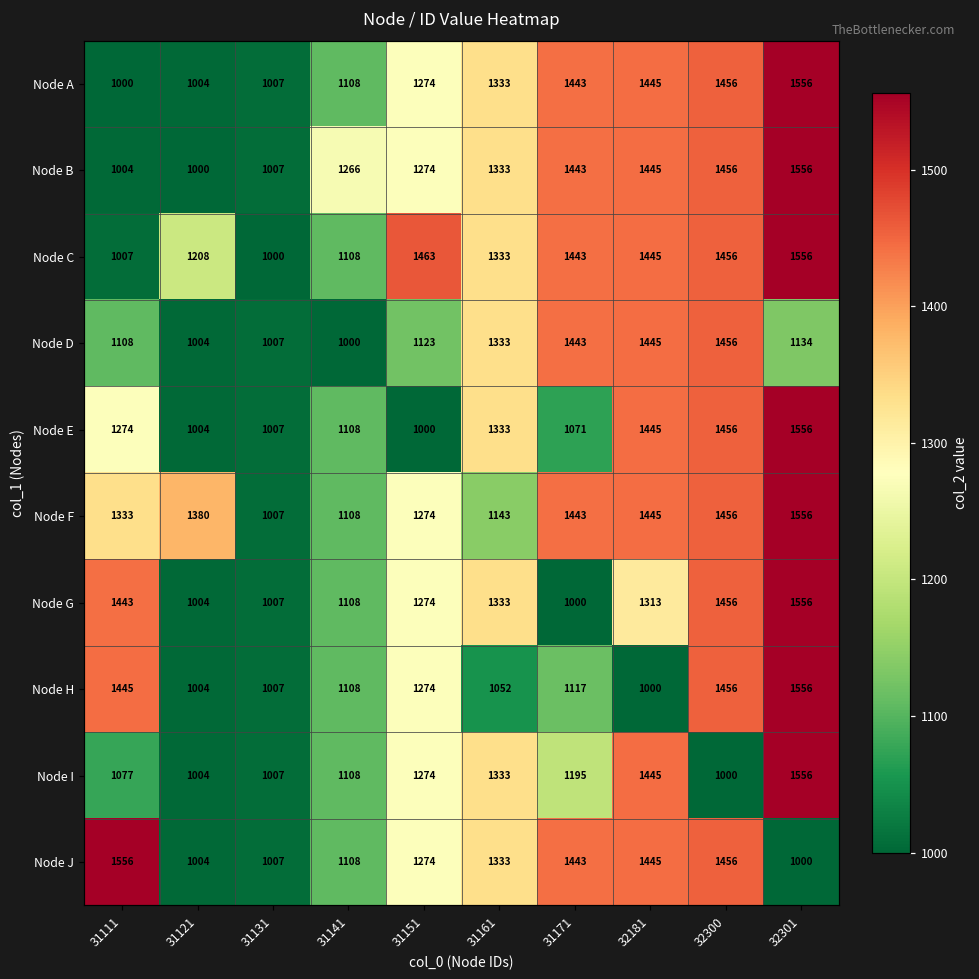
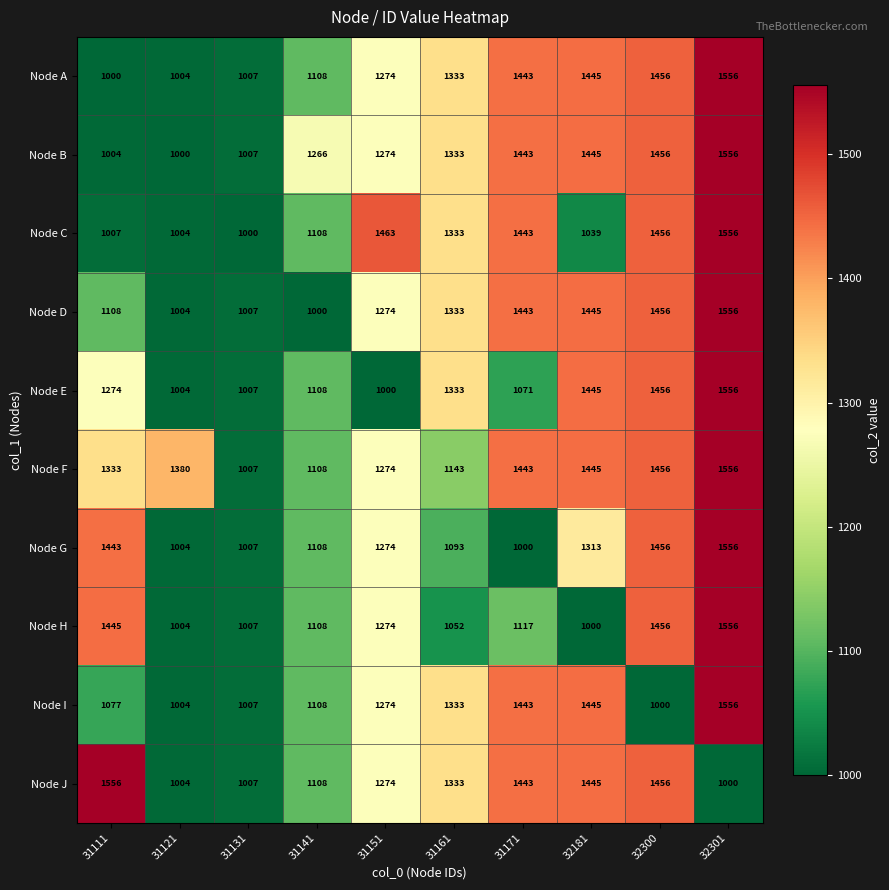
  {
    "Node A": {
      "31111": 1000,
      "31121": 1004,
      "31131": 1007,
      "31141": 1108,
      "31151": 1274,
      "31161": 1333,
      "31171": 1443,
      "32181": 1445,
      "32300": 1456,
      "32301": 1556
    },
    "Node B": {
      "31111": 1004,
      "31121": 1000,
      "31131": 1007,
      "31141": 1266,
      "31151": 1274,
      "31161": 1333,
      "31171": 1443,
      "32181": 1445,
      "32300": 1456,
      "32301": 1556
    },
    "Node C": {
      "31111": 1007,
-     "31121": 1208,
+     "31121": 1004,
      "31131": 1000,
      "31141": 1108,
      "31151": 1463,
      "31161": 1333,
      "31171": 1443,
-     "32181": 1445,
+     "32181": 1039,
      "32300": 1456,
      "32301": 1556
    },
    "Node D": {
      "31111": 1108,
      "31121": 1004,
      "31131": 1007,
      "31141": 1000,
-     "31151": 1123,
+     "31151": 1274,
      "31161": 1333,
      "31171": 1443,
      "32181": 1445,
      "32300": 1456,
-     "32301": 1134
+     "32301": 1556
    },
    "Node E": {
      "31111": 1274,
      "31121": 1004,
      "31131": 1007,
      "31141": 1108,
      "31151": 1000,
      "31161": 1333,
      "31171": 1071,
      "32181": 1445,
      "32300": 1456,
      "32301": 1556
    },
    "Node F": {
      "31111": 1333,
      "31121": 1380,
      "31131": 1007,
      "31141": 1108,
      "31151": 1274,
      "31161": 1143,
      "31171": 1443,
      "32181": 1445,
      "32300": 1456,
      "32301": 1556
    },
    "Node G": {
      "31111": 1443,
      "31121": 1004,
      "31131": 1007,
      "31141": 1108,
      "31151": 1274,
-     "31161": 1333,
+     "31161": 1093,
      "31171": 1000,
      "32181": 1313,
      "32300": 1456,
      "32301": 1556
    },
    "Node H": {
      "31111": 1445,
      "31121": 1004,
      "31131": 1007,
      "31141": 1108,
      "31151": 1274,
      "31161": 1052,
      "31171": 1117,
      "32181": 1000,
      "32300": 1456,
      "32301": 1556
    },
    "Node I": {
      "31111": 1077,
      "31121": 1004,
      "31131": 1007,
      "31141": 1108,
      "31151": 1274,
      "31161": 1333,
-     "31171": 1195,
+     "31171": 1443,
      "32181": 1445,
      "32300": 1000,
      "32301": 1556
    },
    "Node J": {
      "31111": 1556,
      "31121": 1004,
      "31131": 1007,
      "31141": 1108,
      "31151": 1274,
      "31161": 1333,
      "31171": 1443,
      "32181": 1445,
      "32300": 1456,
      "32301": 1000
    }
  }
